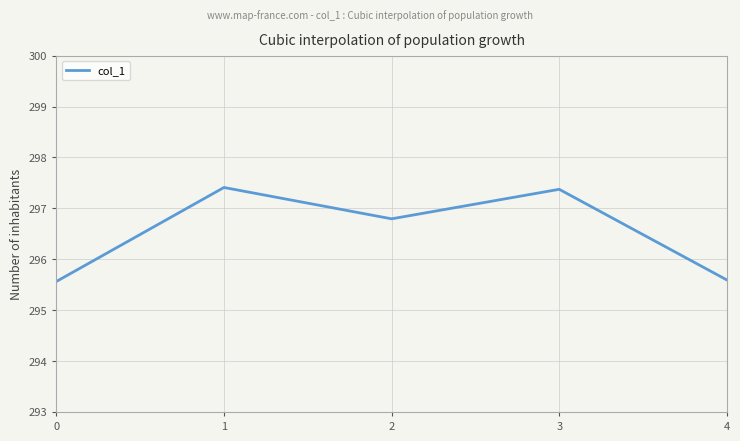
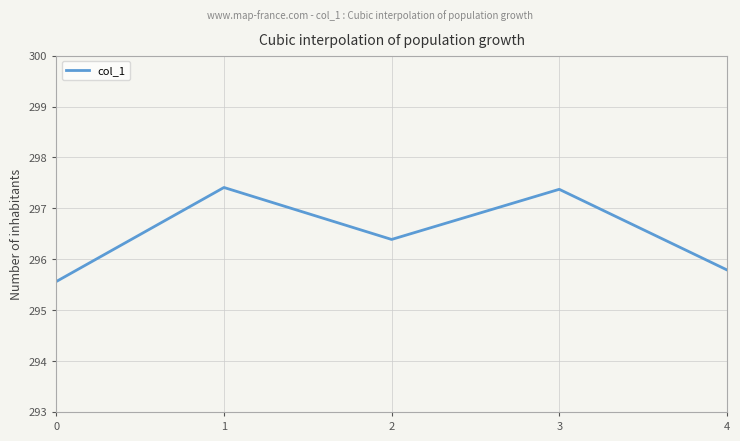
  {
    "0": 295.6,
    "1": 297.4,
-   "2": 296.8,
+   "2": 296.4,
    "3": 297.4,
-   "4": 295.6
+   "4": 295.8
  }
